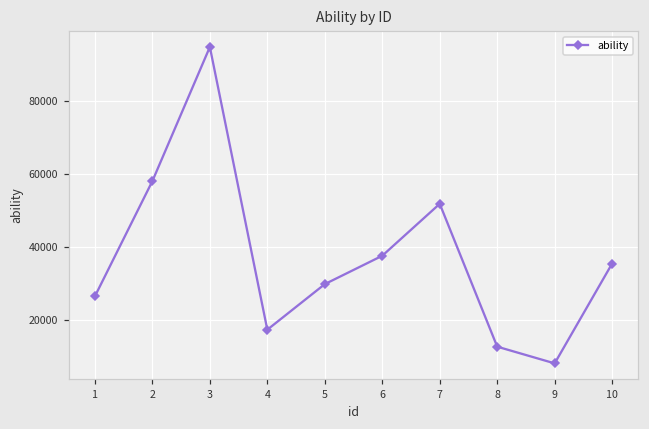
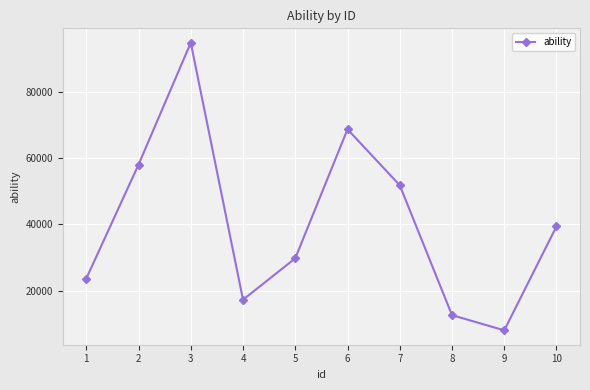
  {
-   "1": 26000,
+   "1": 24000,
    "2": 58000,
    "3": 95000,
    "4": 17000,
    "5": 30000,
-   "6": 38000,
+   "6": 69000,
    "7": 52000,
    "8": 13000,
    "9": 8000,
-   "10": 35000
+   "10": 39000
  }
